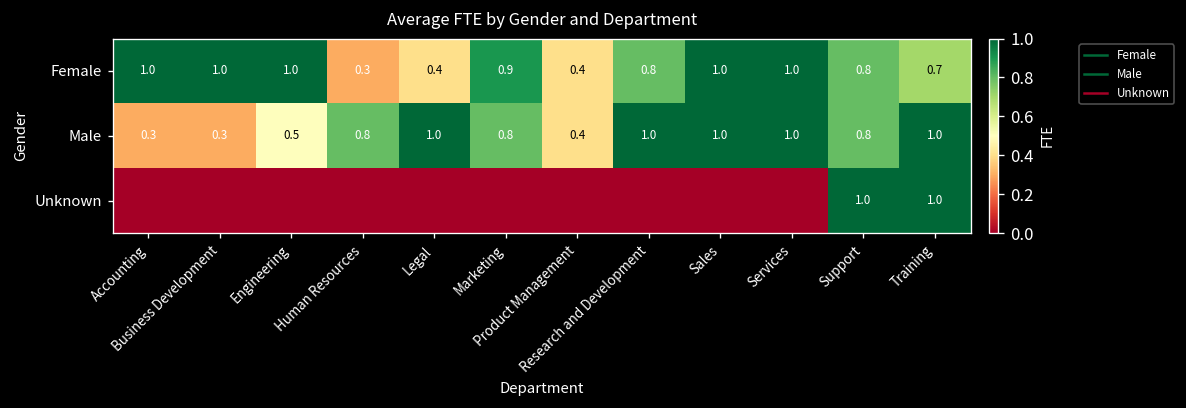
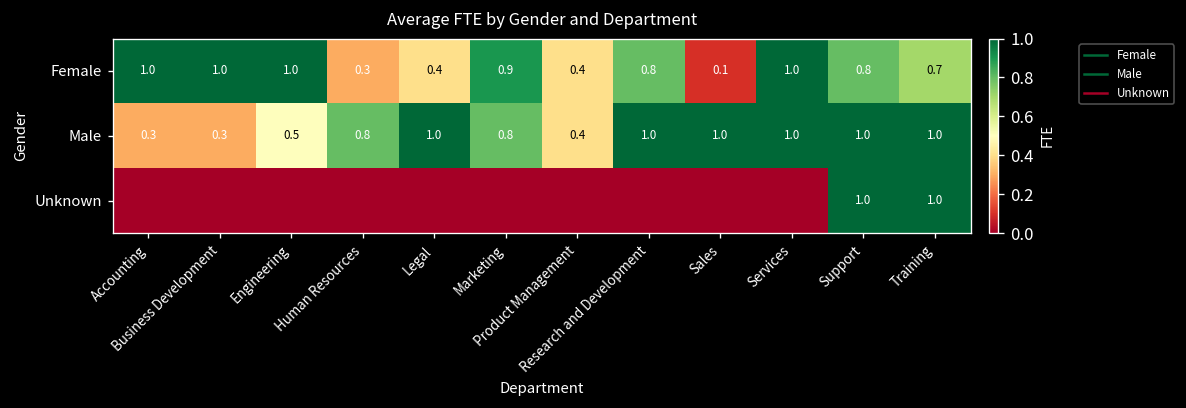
  {
    "Female": {
      "Accounting": 1.0,
      "Business Development": 1.0,
      "Engineering": 1.0,
      "Human Resources": 0.3,
      "Legal": 0.4,
      "Marketing": 0.9,
      "Product Management": 0.4,
      "Research and Development": 0.8,
-     "Sales": 1.0,
+     "Sales": 0.1,
      "Services": 1.0,
      "Support": 0.8,
      "Training": 0.7
    },
    "Male": {
      "Accounting": 0.3,
      "Business Development": 0.3,
      "Engineering": 0.5,
      "Human Resources": 0.8,
      "Legal": 1.0,
      "Marketing": 0.8,
      "Product Management": 0.4,
      "Research and Development": 1.0,
      "Sales": 1.0,
      "Services": 1.0,
-     "Support": 0.8,
+     "Support": 1.0,
      "Training": 1.0
    },
    "Unknown": {
      "Support": 1.0,
      "Training": 1.0
    }
  }
